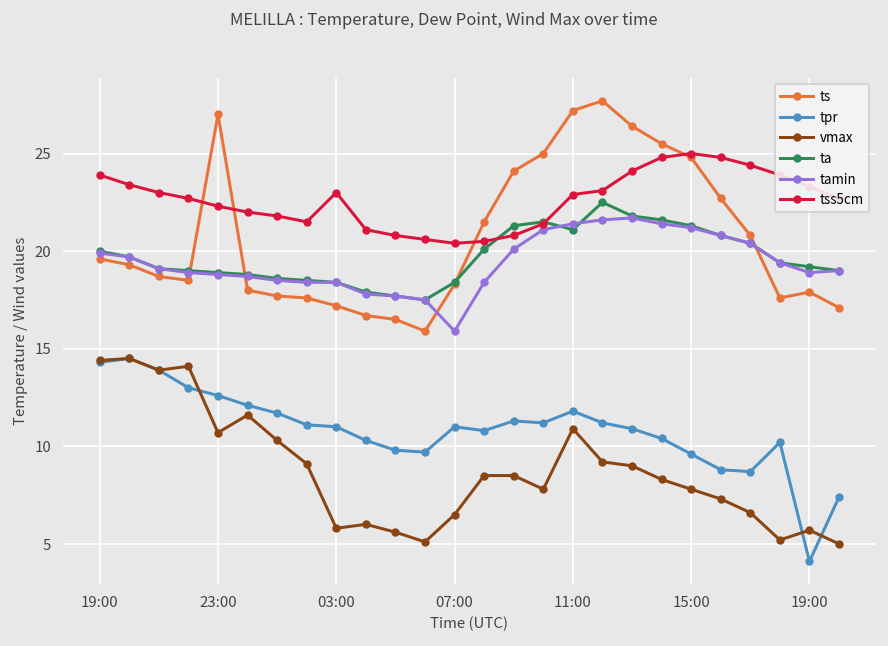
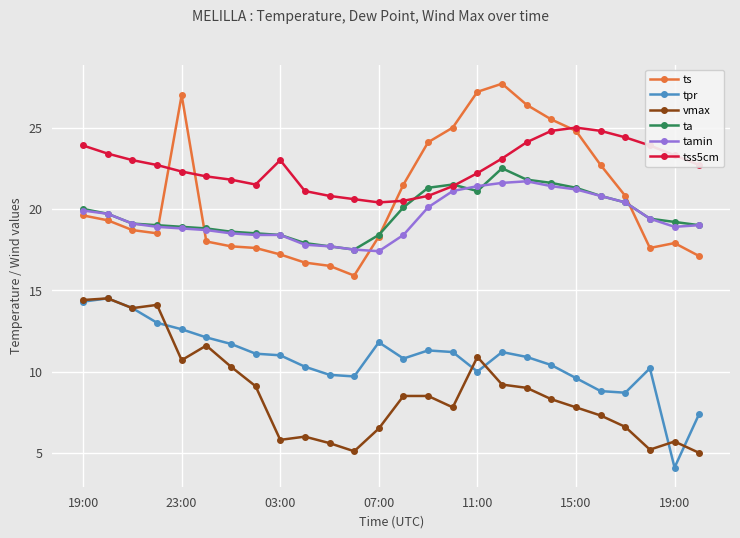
  {
    "ts": {
      "23:00": 27.0,
      "03:00": 17.2,
      "11:00": 27.2,
      "15:00": 24.8
    },
    "tpr": {
      "23:00": 12.6,
      "03:00": 11.0,
-     "07:00": 11.0,
-     "11:00": 11.8,
+     "07:00": 11.8,
+     "11:00": 10.0,
      "15:00": 9.6
    },
    "vmax": {
      "23:00": 10.7,
      "03:00": 5.8,
      "07:00": 6.5,
      "11:00": 10.9,
      "15:00": 7.8
    },
    "ta": {
      "11:00": 21.1
    },
    "tamin": {
-     "07:00": 15.9,
+     "07:00": 17.4,
      "11:00": 21.4
    },
    "tss5cm": {
      "23:00": 22.3,
      "03:00": 23.0,
      "07:00": 20.4,
-     "11:00": 22.9,
+     "11:00": 22.2,
      "15:00": 25.0
    }
  }
